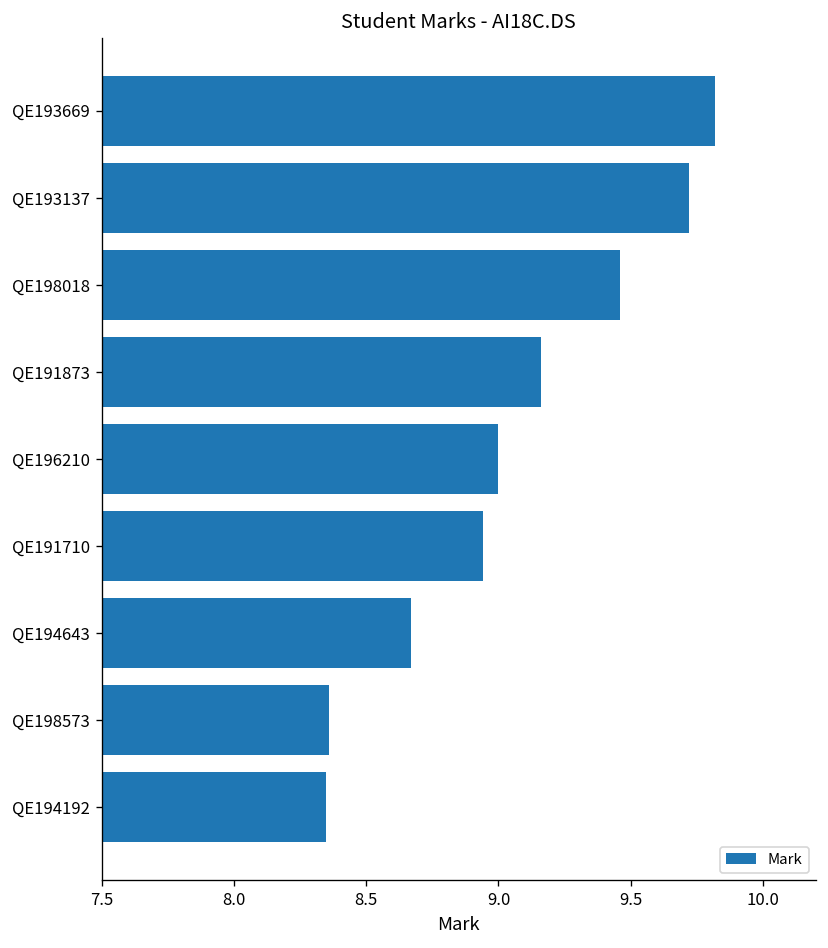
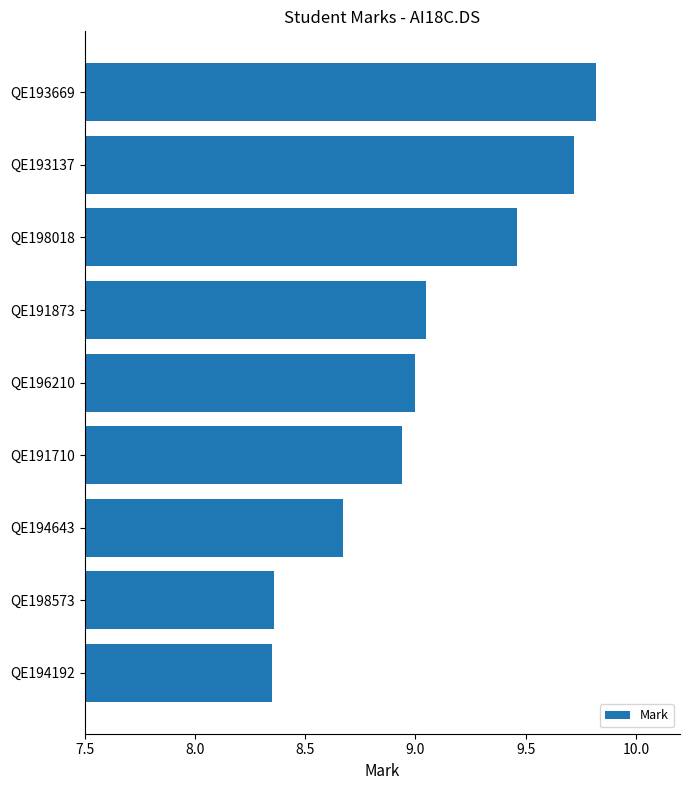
  {
    "QE193669": 9.82,
    "QE193137": 9.72,
    "QE198018": 9.46,
-   "QE191873": 9.16,
+   "QE191873": 9.05,
    "QE196210": 9.00,
    "QE191710": 8.94,
    "QE194643": 8.67,
    "QE198573": 8.36,
    "QE194192": 8.35
  }
